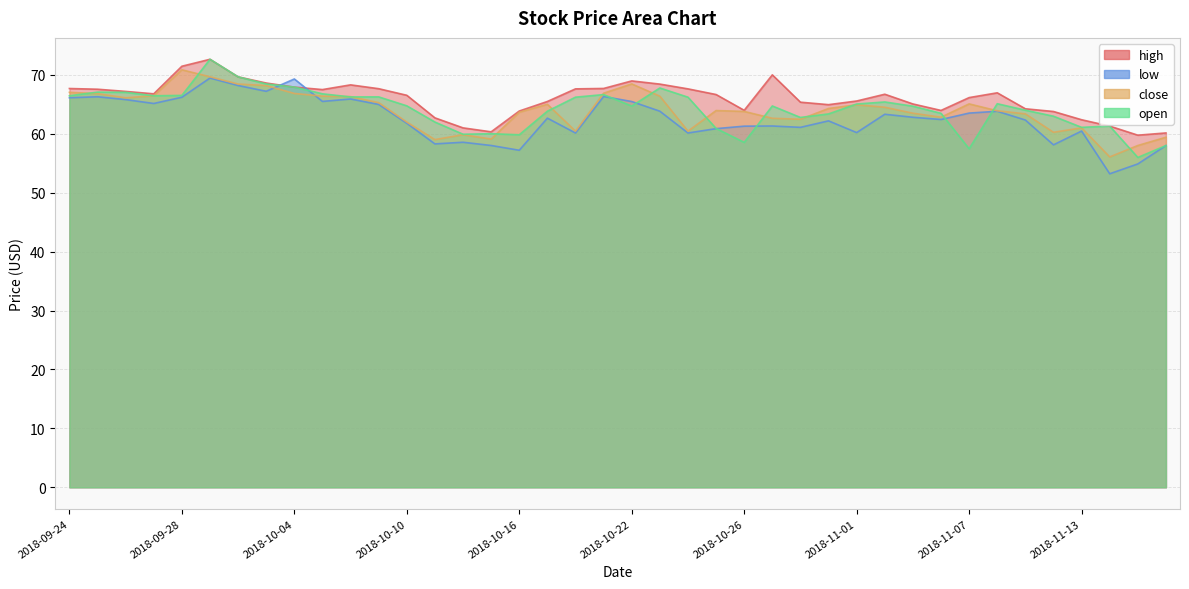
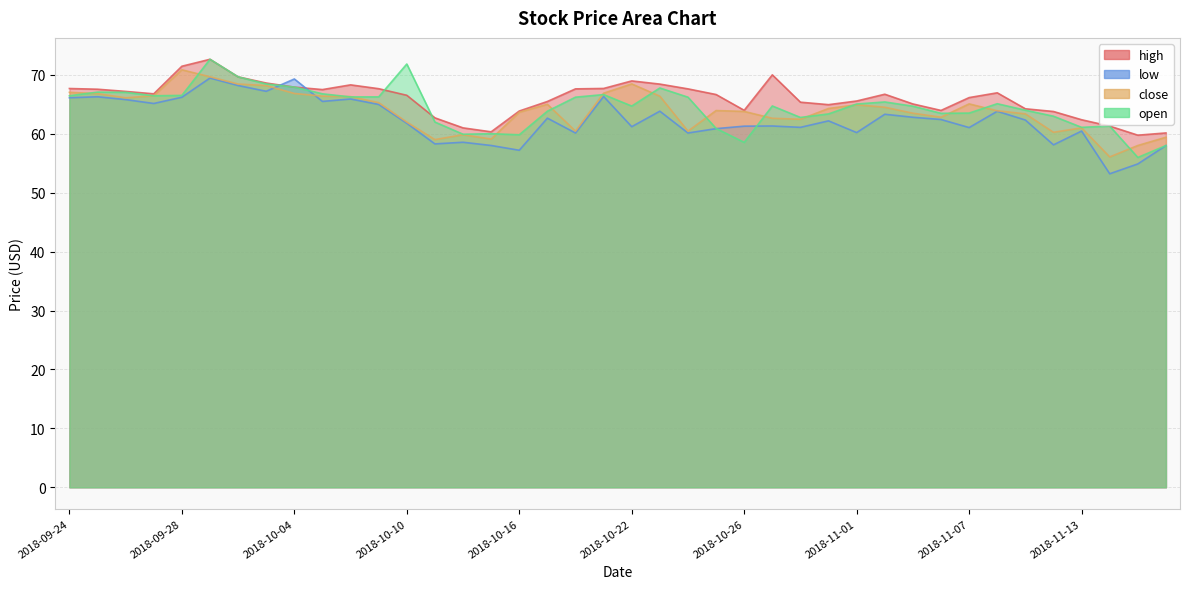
  {
    "low": {
      "2018-10-04": 69,
      "2018-10-16": 57,
-     "2018-10-22": 65,
+     "2018-10-22": 61,
      "2018-10-26": 61,
      "2018-11-01": 60,
-     "2018-11-07": 64,
+     "2018-11-07": 61,
      "2018-11-13": 60
    },
    "open": {
-     "2018-10-10": 65,
+     "2018-10-10": 72,
      "2018-10-16": 60,
      "2018-10-22": 65,
      "2018-10-26": 59,
-     "2018-11-07": 57
+     "2018-11-07": 64
    }
  }
